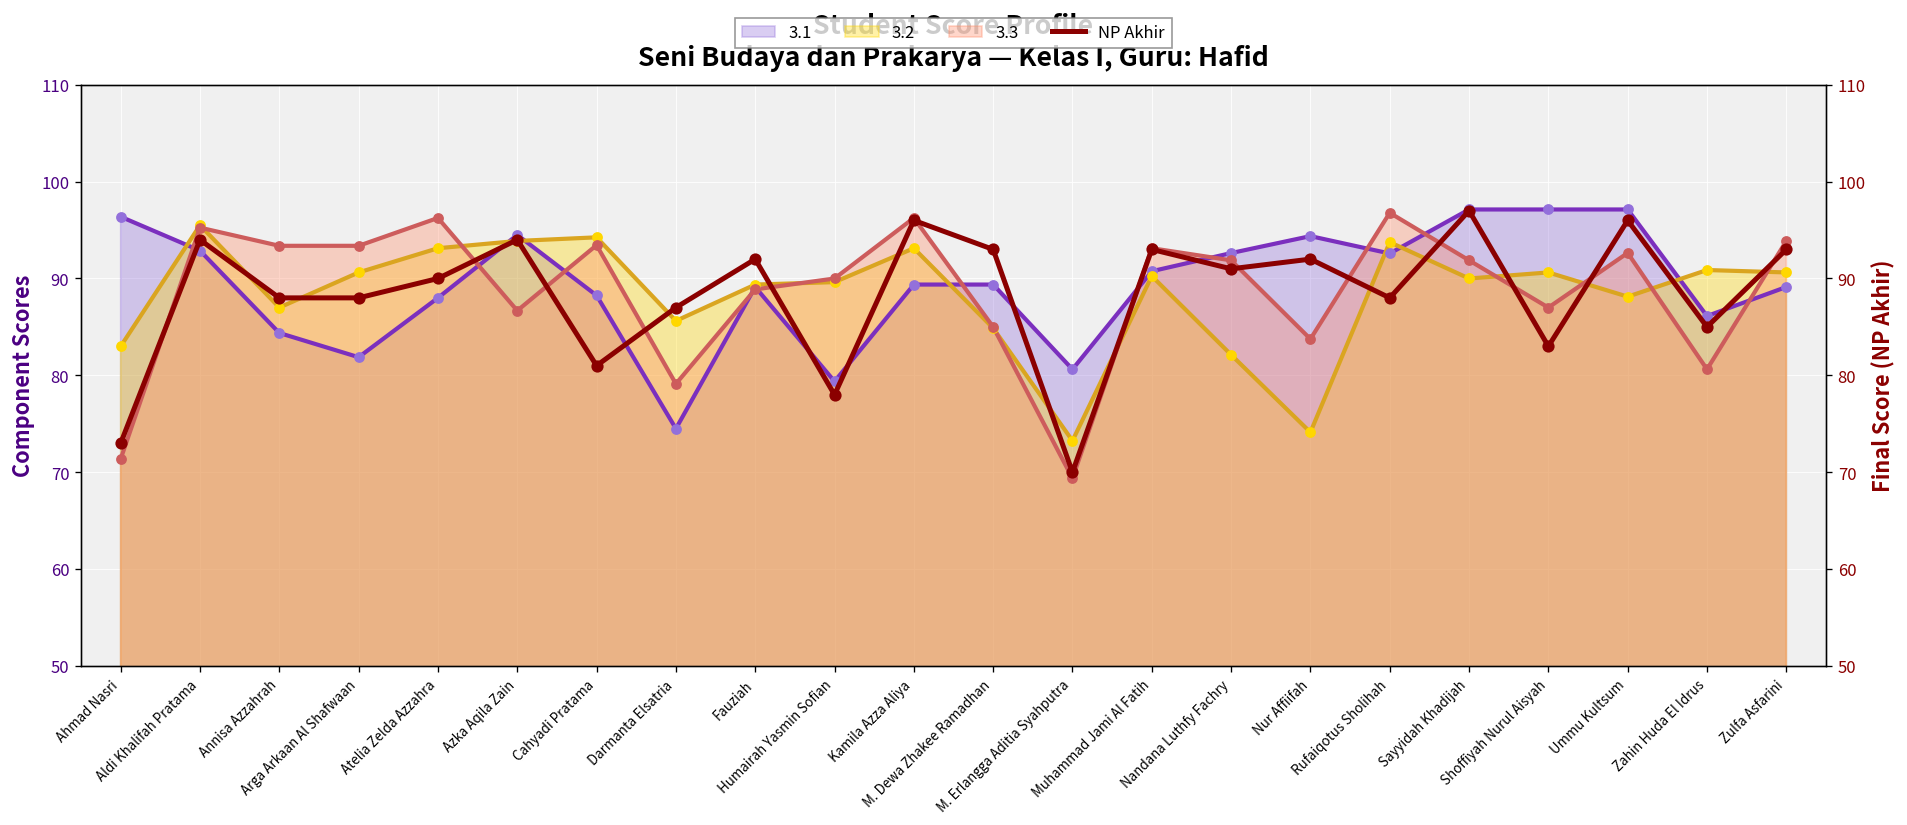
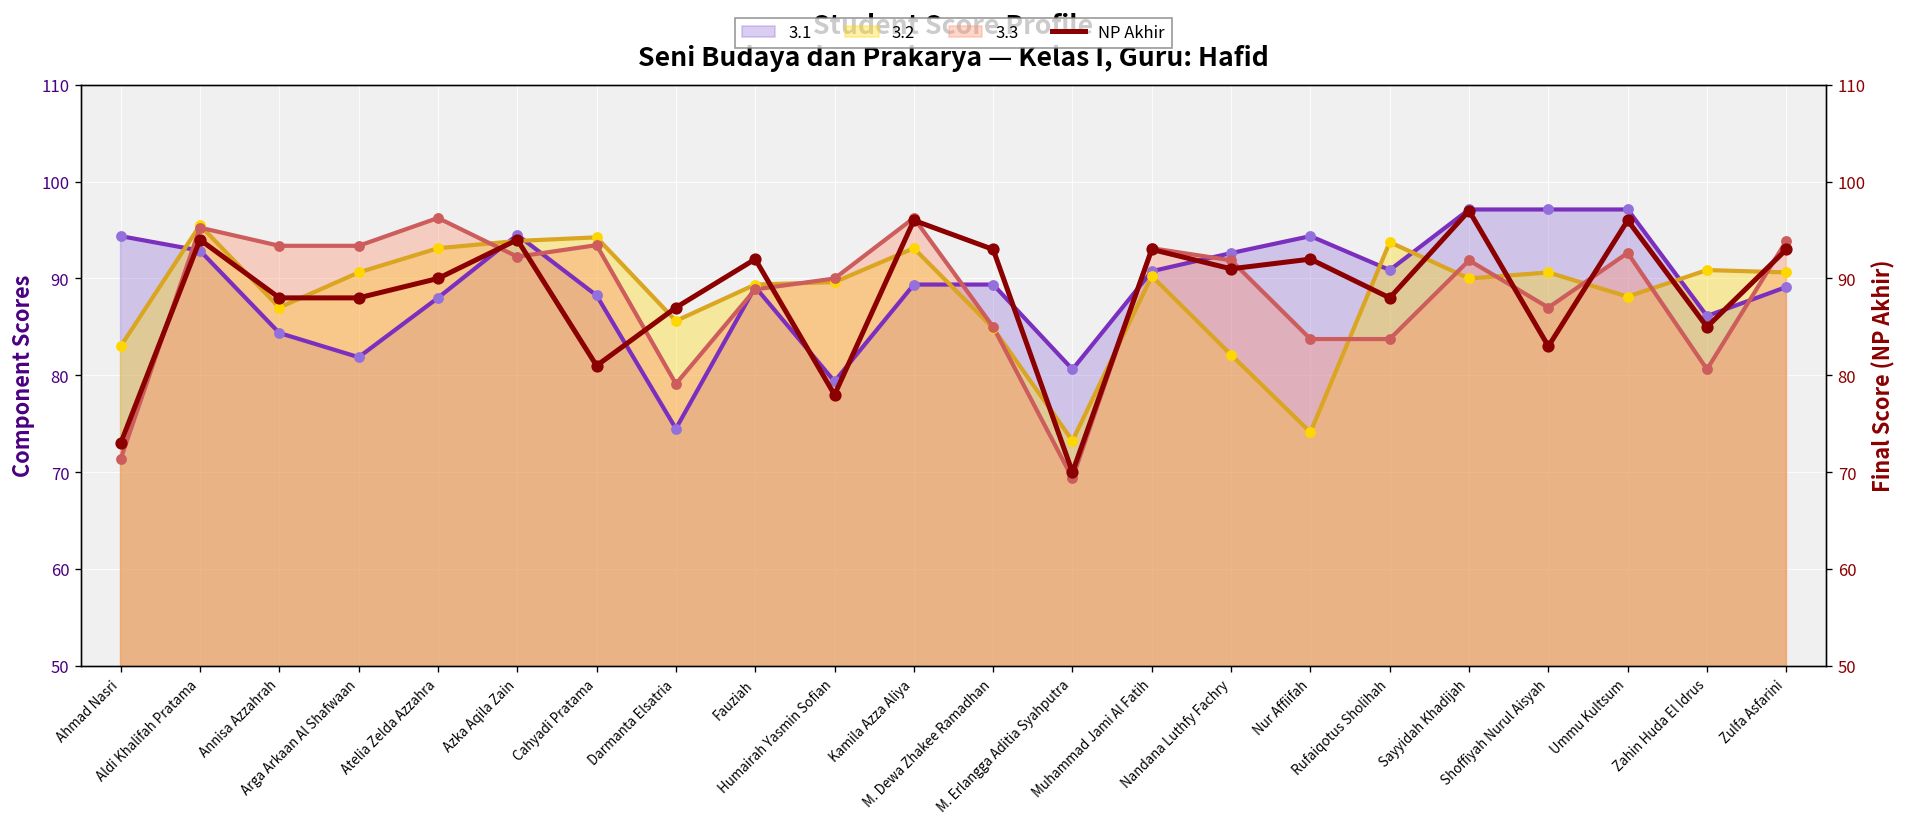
  {
    "3.1": {
-     "Ahmad Nasri": 96,
+     "Ahmad Nasri": 94,
      "Aldi Khalifah Pratama": 93,
      "Annisa Azzahrah": 84,
      "Arga Arkaan Al Shafwaan": 82,
      "Atelia Zelda Azzahra": 88,
      "Azka Aqila Zain": 95,
      "Cahyadi Pratama": 88,
      "Darmanta Elsatria": 75,
      "Humairah Yasmin Sofian": 79,
      "Kamila Azza Aliya": 89,
      "M. Dewa Zhakee Ramadhan": 89,
      "M. Erlangga Aditia Syahputra": 81,
      "Muhammad Jami Al Fatih": 91,
      "Nandana Luthfy Fachry": 93,
      "Nur Affiifah": 94,
-     "Rufaiqotus Sholihah": 93,
+     "Rufaiqotus Sholihah": 91,
      "Sayyidah Khadijah": 97,
      "Shoffiyah Nurul Aisyah": 97,
      "Ummu Kultsum": 97,
      "Zahin Huda El Idrus": 86,
      "Zulfa Asfarini": 89
    },
    "3.2": {
      "Ahmad Nasri": 83,
      "Annisa Azzahrah": 87,
      "Arga Arkaan Al Shafwaan": 91,
      "Atelia Zelda Azzahra": 93,
      "Azka Aqila Zain": 94,
      "Cahyadi Pratama": 94,
      "Darmanta Elsatria": 86,
      "Humairah Yasmin Sofian": 90,
      "Kamila Azza Aliya": 93,
      "M. Erlangga Aditia Syahputra": 73,
      "Muhammad Jami Al Fatih": 90,
      "Nandana Luthfy Fachry": 82,
      "Nur Affiifah": 74,
      "Rufaiqotus Sholihah": 94,
      "Sayyidah Khadijah": 90,
      "Shoffiyah Nurul Aisyah": 91,
      "Ummu Kultsum": 88,
      "Zahin Huda El Idrus": 91,
      "Zulfa Asfarini": 91
    },
    "3.3": {
      "Ahmad Nasri": 71,
      "Annisa Azzahrah": 93,
      "Arga Arkaan Al Shafwaan": 93,
      "Atelia Zelda Azzahra": 96,
-     "Azka Aqila Zain": 87,
+     "Azka Aqila Zain": 92,
      "Cahyadi Pratama": 93,
      "Darmanta Elsatria": 79,
      "Humairah Yasmin Sofian": 90,
      "Kamila Azza Aliya": 96,
      "M. Erlangga Aditia Syahputra": 69,
      "Muhammad Jami Al Fatih": 93,
      "Nandana Luthfy Fachry": 92,
      "Nur Affiifah": 84,
-     "Rufaiqotus Sholihah": 97,
+     "Rufaiqotus Sholihah": 84,
      "Sayyidah Khadijah": 92,
      "Shoffiyah Nurul Aisyah": 87,
      "Ummu Kultsum": 93,
      "Zahin Huda El Idrus": 81,
      "Zulfa Asfarini": 94
    },
    "NP Akhir": {
      "Ahmad Nasri": 73,
      "Aldi Khalifah Pratama": 94,
      "Annisa Azzahrah": 88,
      "Arga Arkaan Al Shafwaan": 88,
      "Atelia Zelda Azzahra": 90,
      "Azka Aqila Zain": 94,
      "Cahyadi Pratama": 81,
      "Darmanta Elsatria": 87,
      "Fauziah": 92,
      "Humairah Yasmin Sofian": 78,
      "Kamila Azza Aliya": 96,
      "M. Dewa Zhakee Ramadhan": 93,
      "M. Erlangga Aditia Syahputra": 70,
      "Muhammad Jami Al Fatih": 93,
      "Nandana Luthfy Fachry": 91,
      "Nur Affiifah": 92,
      "Rufaiqotus Sholihah": 88,
      "Sayyidah Khadijah": 97,
      "Shoffiyah Nurul Aisyah": 83,
      "Ummu Kultsum": 96,
      "Zahin Huda El Idrus": 85,
      "Zulfa Asfarini": 93
    }
  }
